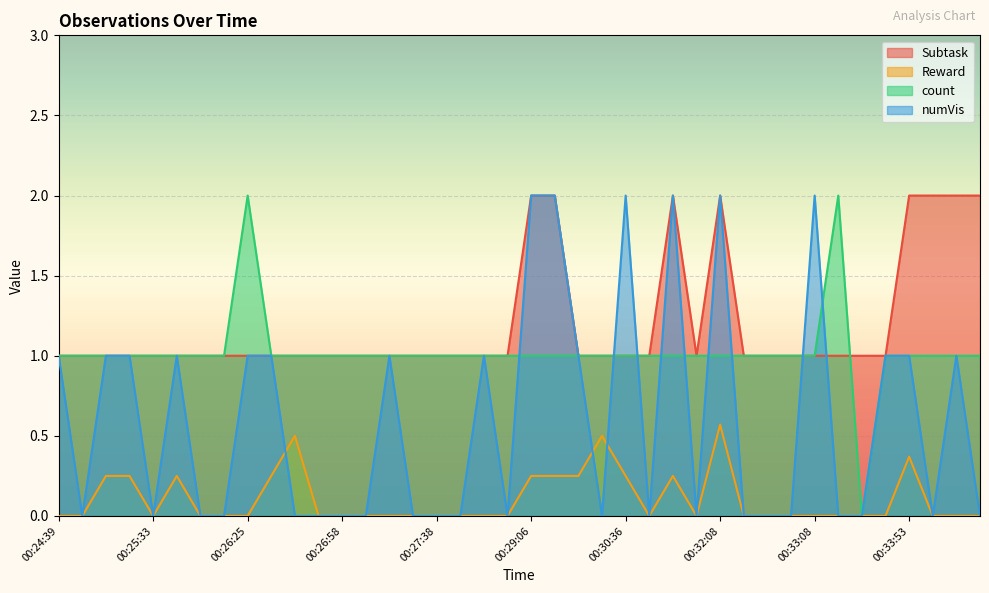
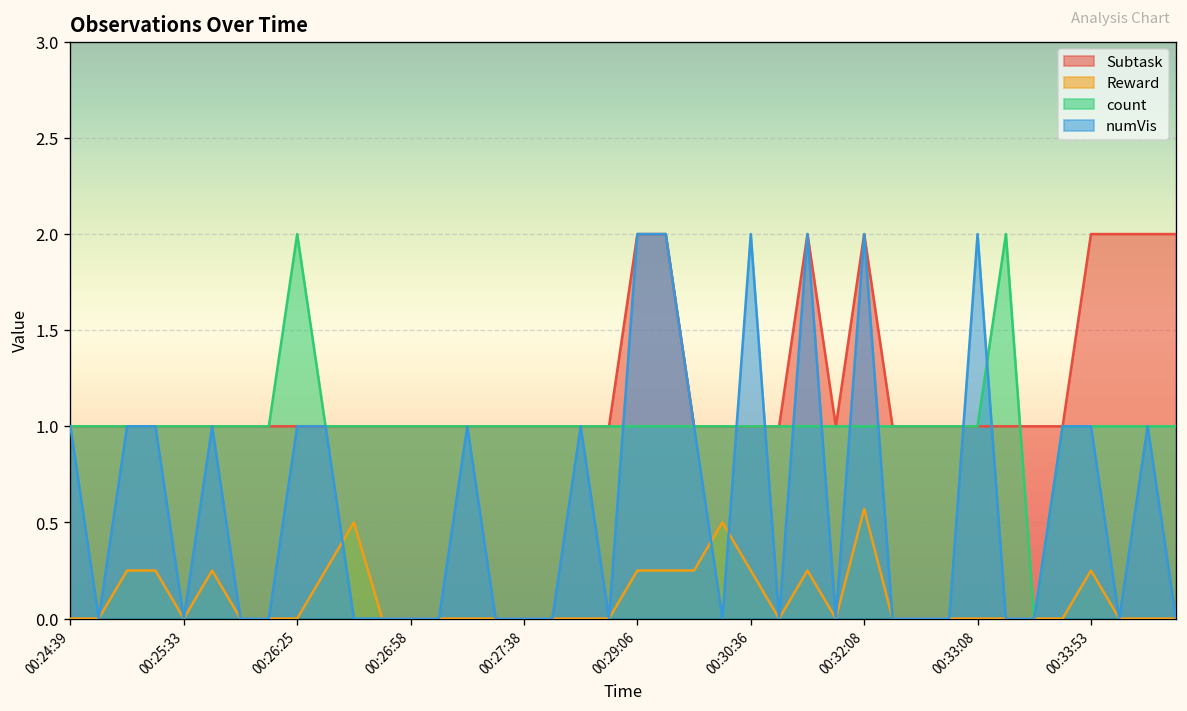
  {
    "Subtask": {
      "00:33:53": 2.00
    },
    "Reward": {
      "00:24:39": 0.00,
      "00:26:25": 0.00,
      "00:29:06": 0.25,
      "00:30:36": 0.25,
      "00:32:08": 0.57,
      "00:33:08": 0.00,
-     "00:33:53": 0.37
+     "00:33:53": 0.25
    },
    "count": {
      "00:26:25": 2.00,
      "00:29:06": 1.00,
      "00:32:08": 1.00
    },
    "numVis": {
      "00:30:36": 2.00,
      "00:33:08": 2.00
    }
  }
